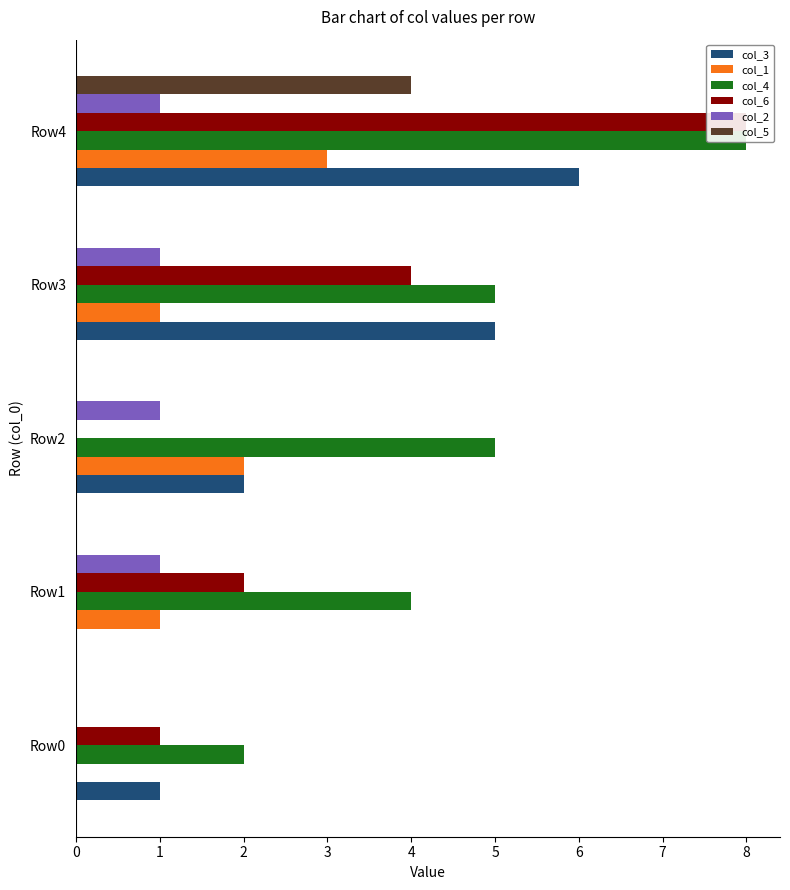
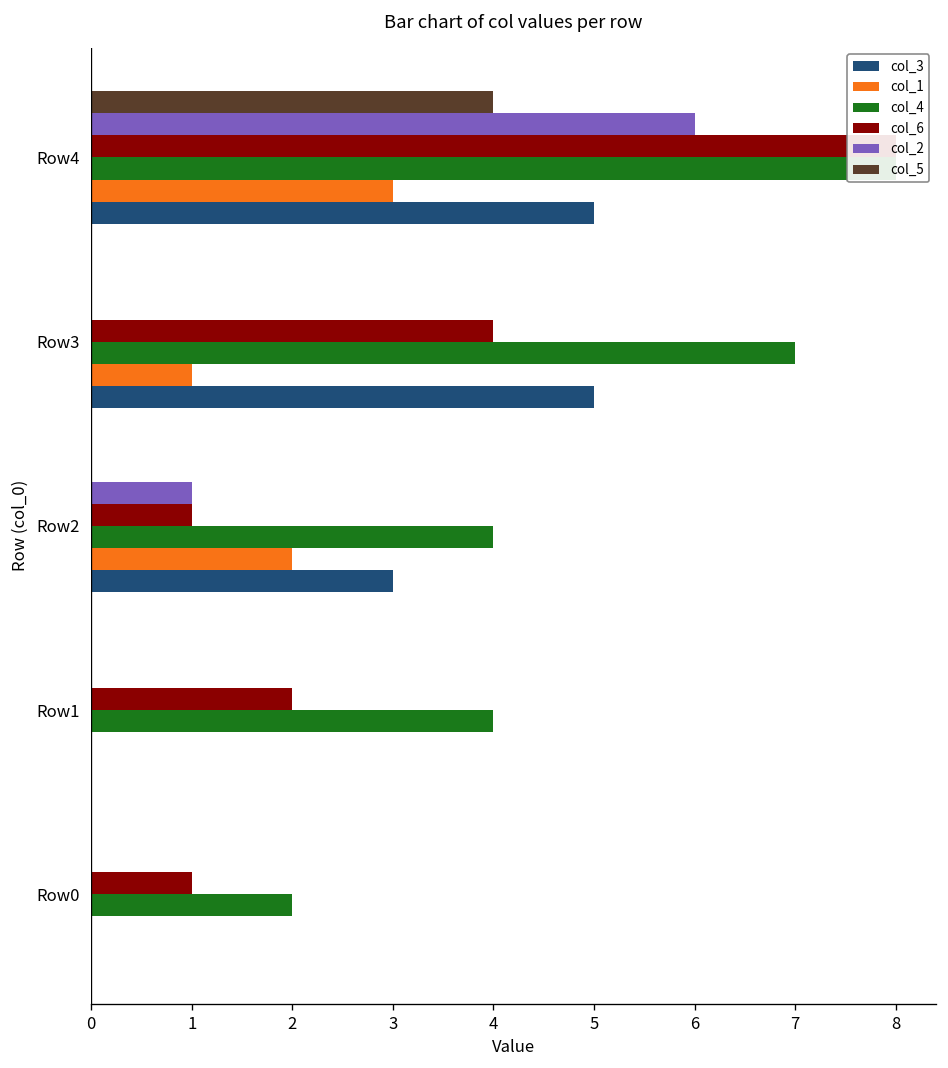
  {
    "col_3": {
-     "Row4": 6,
+     "Row4": 5,
      "Row3": 5,
-     "Row2": 2,
+     "Row2": 3,
      "Row1": 0,
-     "Row0": 1
+     "Row0": 0
    },
    "col_1": {
      "Row4": 3,
      "Row3": 1,
      "Row2": 2,
-     "Row1": 1,
+     "Row1": 0,
      "Row0": 0
    },
    "col_4": {
-     "Row3": 5,
-     "Row2": 5,
+     "Row3": 7,
+     "Row2": 4,
      "Row1": 4,
      "Row0": 2
    },
    "col_6": {
      "Row3": 4,
-     "Row2": 0,
+     "Row2": 1,
      "Row1": 2,
      "Row0": 1
    },
    "col_2": {
-     "Row4": 1,
-     "Row3": 1,
+     "Row4": 6,
+     "Row3": 0,
      "Row2": 1,
-     "Row1": 1,
+     "Row1": 0,
      "Row0": 0
    },
    "col_5": {
      "Row4": 4,
      "Row3": 0,
      "Row2": 0,
      "Row1": 0,
      "Row0": 0
    }
  }
